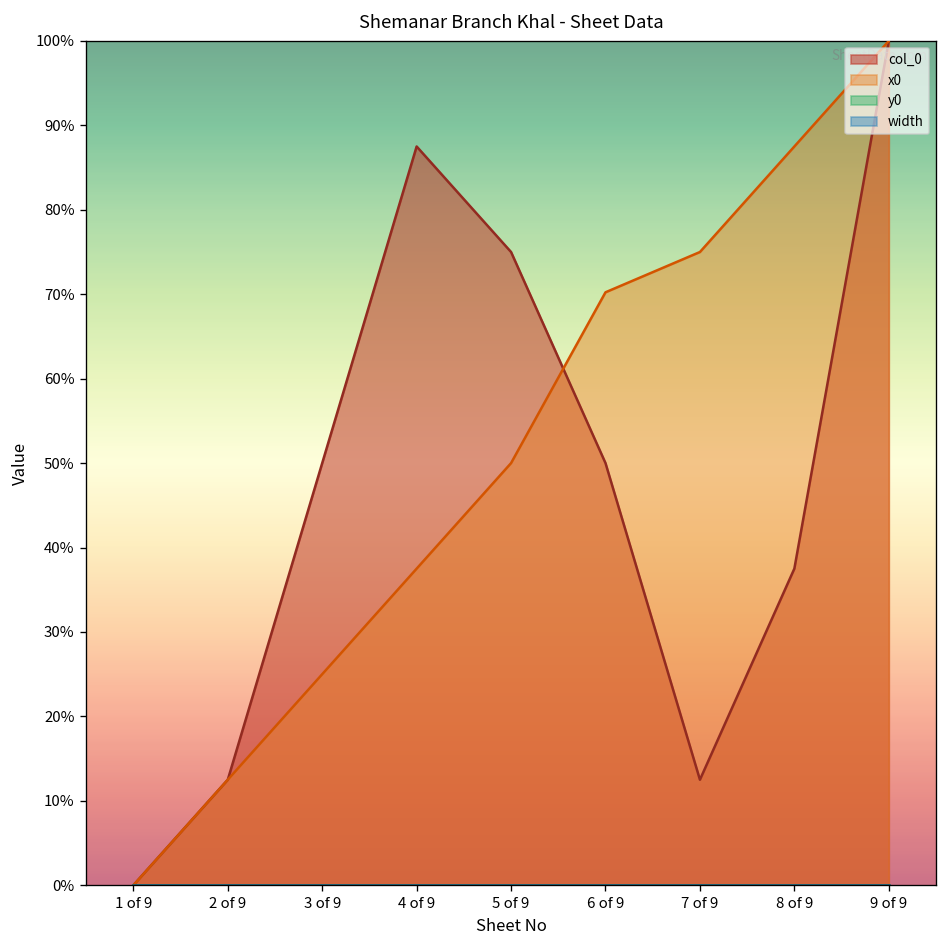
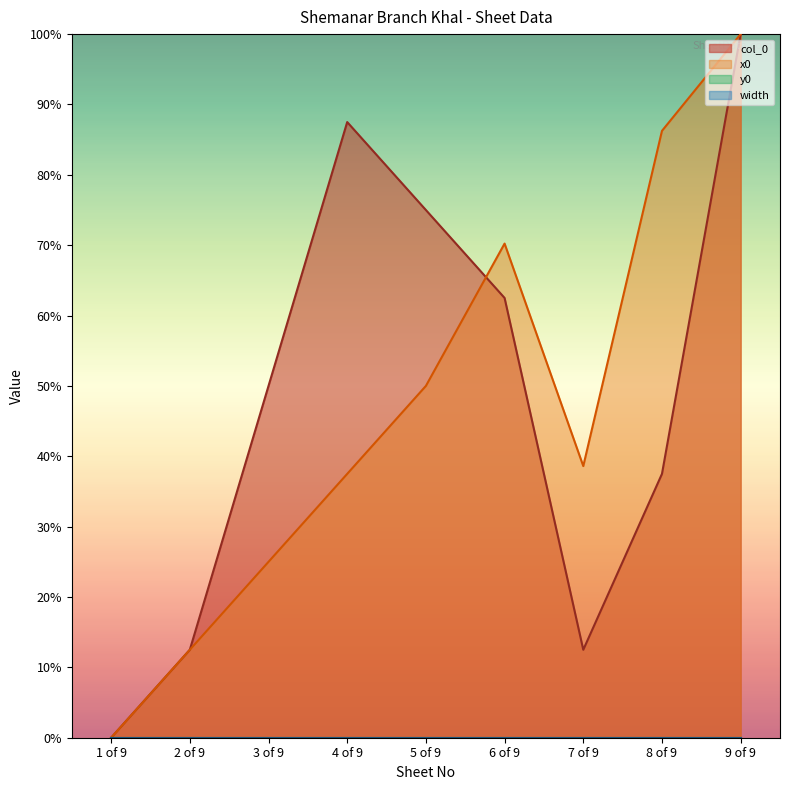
  {
    "col_0": {
      "3 of 9": "50%",
      "4 of 9": "88%",
      "5 of 9": "75%",
-     "6 of 9": "50%",
+     "6 of 9": "63%",
      "7 of 9": "13%",
      "8 of 9": "38%"
    },
    "x0": {
      "3 of 9": "25%",
      "4 of 9": "38%",
      "5 of 9": "50%",
      "6 of 9": "70%",
-     "7 of 9": "75%",
-     "8 of 9": "88%"
+     "7 of 9": "39%",
+     "8 of 9": "86%"
    },
    "width": {
      "2 of 9": "0%",
      "3 of 9": "0%",
      "4 of 9": "0%",
      "5 of 9": "0%",
      "6 of 9": "0%",
      "7 of 9": "0%",
      "8 of 9": "0%",
      "9 of 9": "0%"
    }
  }
